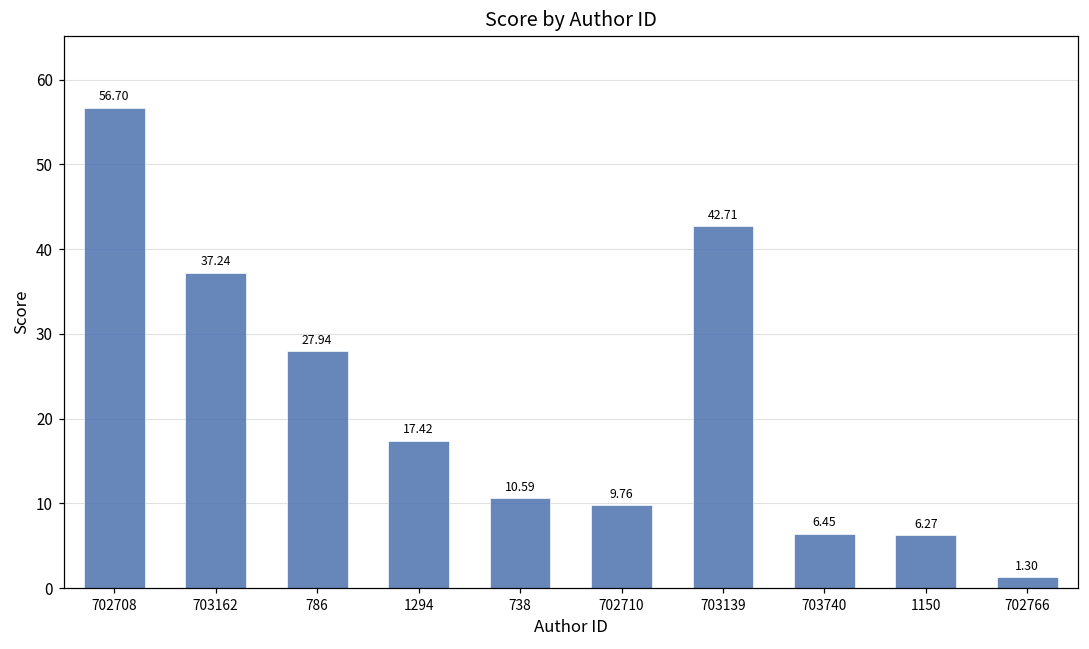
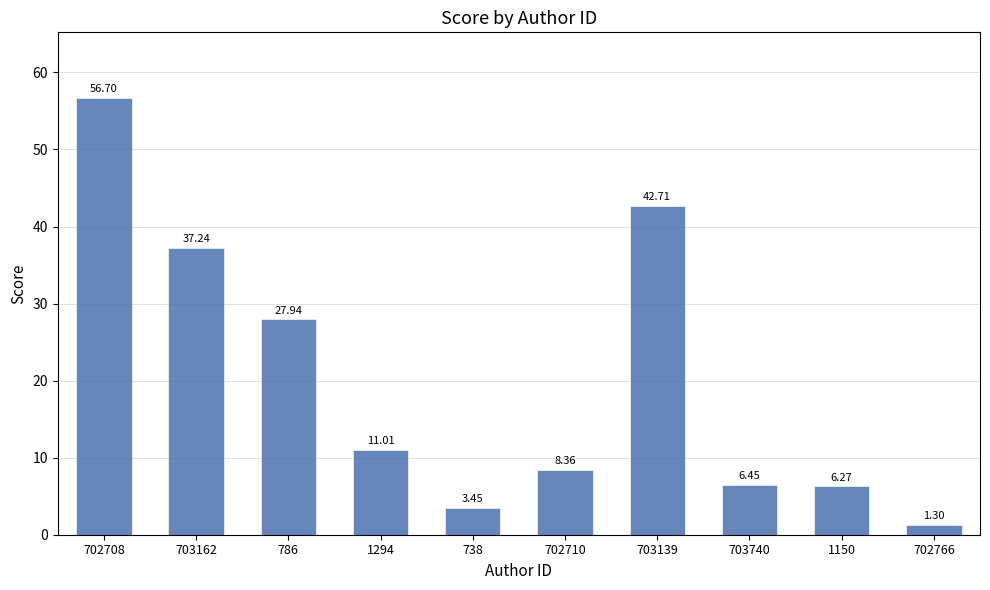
  {
    "702708": 56.70,
    "703162": 37.24,
    "786": 27.94,
-   "1294": 17.42,
-   "738": 10.59,
-   "702710": 9.76,
+   "1294": 11.01,
+   "738": 3.45,
+   "702710": 8.36,
    "703139": 42.71,
    "703740": 6.45,
    "1150": 6.27,
    "702766": 1.30
  }
